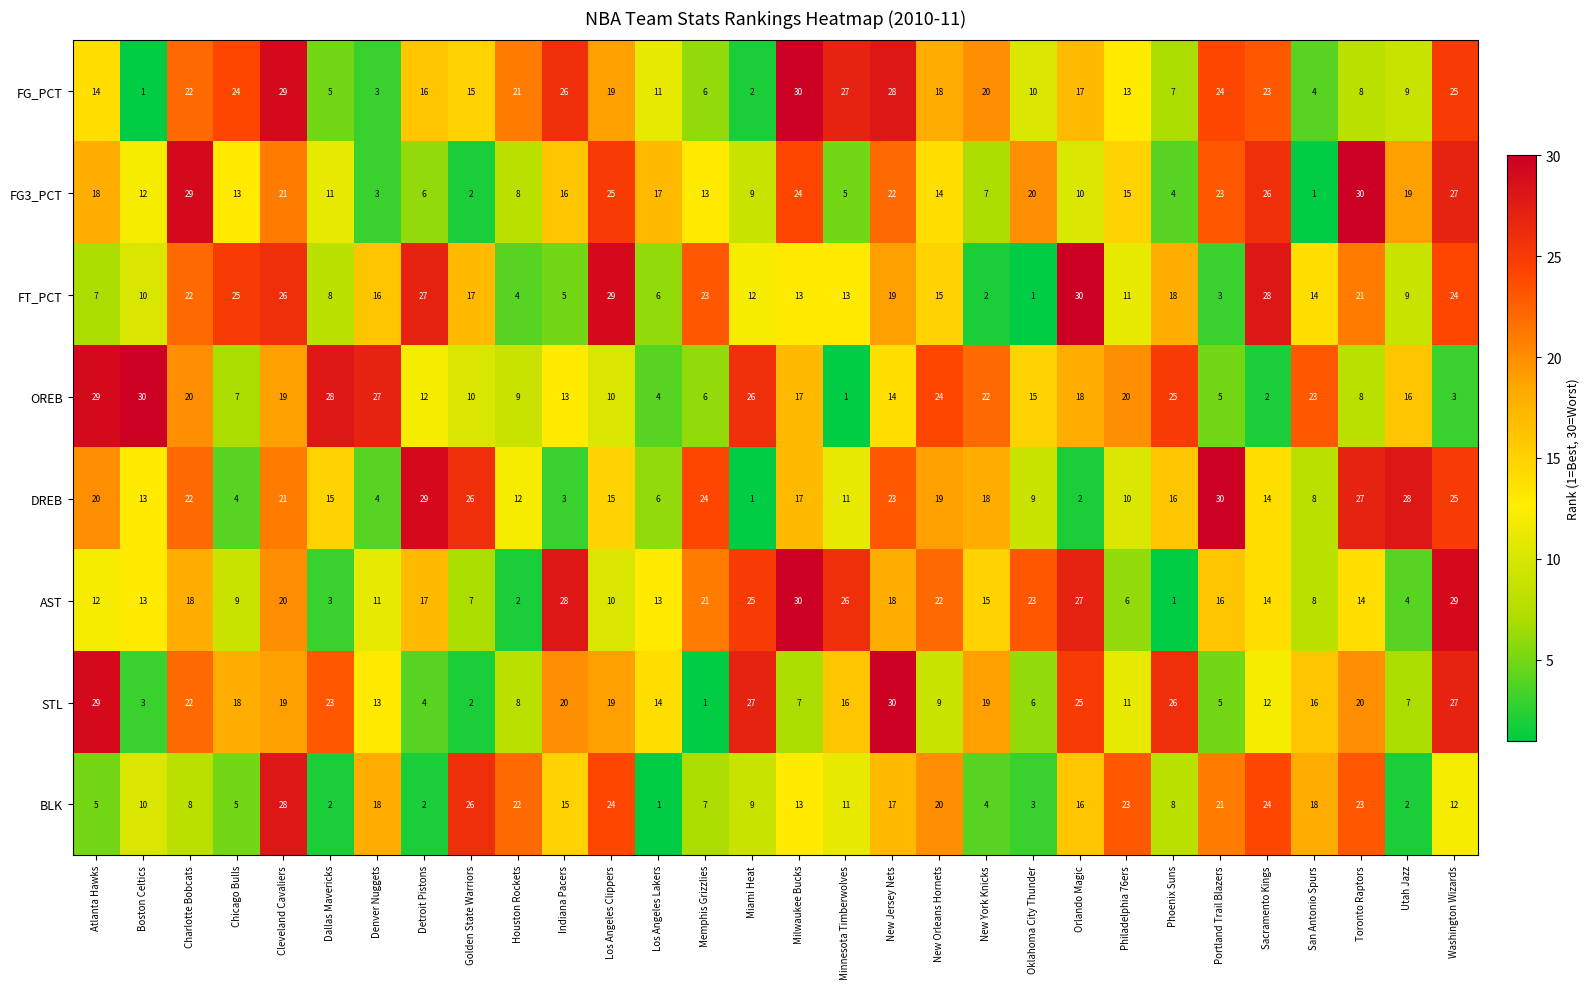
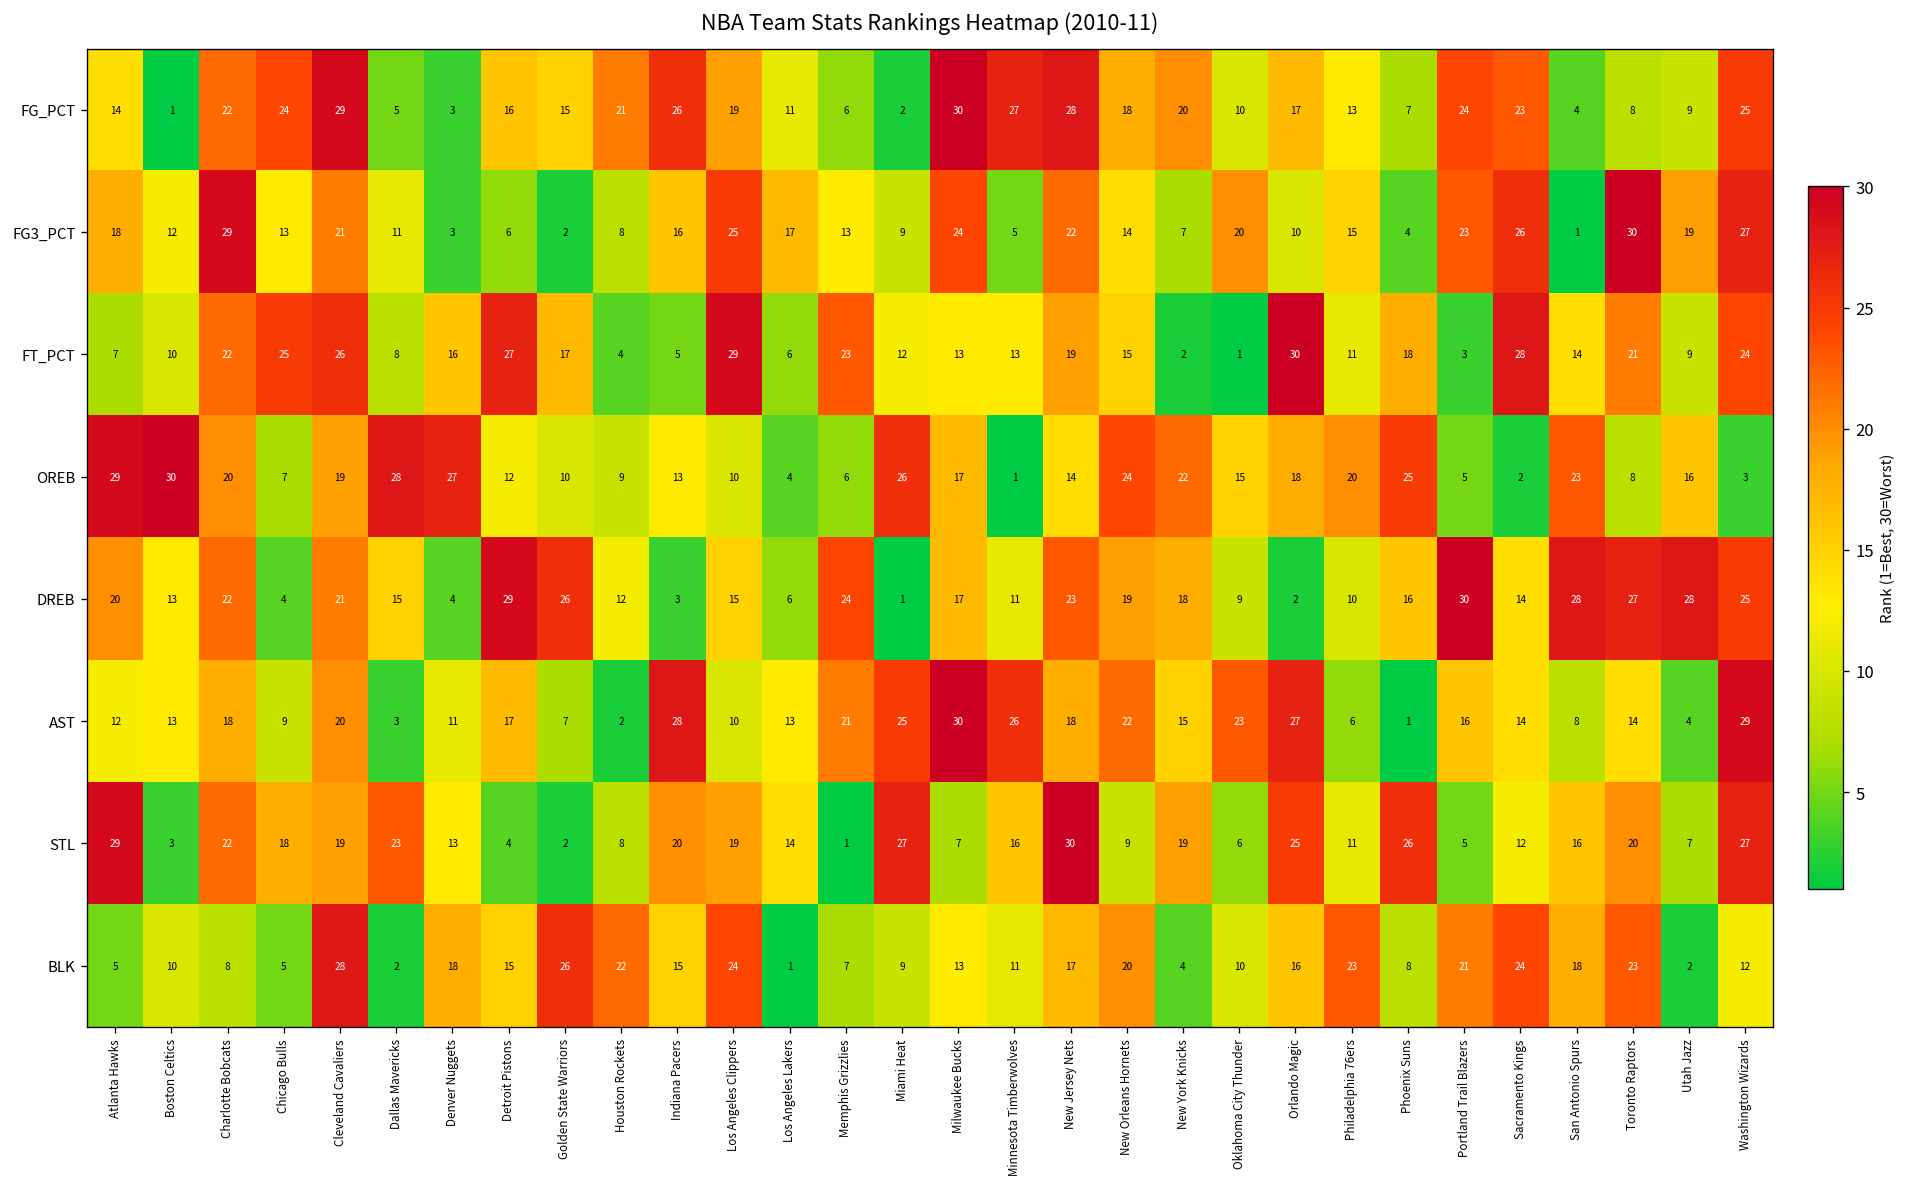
  {
    "DREB": {
      "Atlanta Hawks": 20,
      "Boston Celtics": 13,
      "Charlotte Bobcats": 22,
      "Chicago Bulls": 4,
      "Cleveland Cavaliers": 21,
      "Dallas Mavericks": 15,
      "Denver Nuggets": 4,
      "Detroit Pistons": 29,
      "Golden State Warriors": 26,
      "Houston Rockets": 12,
      "Indiana Pacers": 3,
      "Los Angeles Clippers": 15,
      "Los Angeles Lakers": 6,
      "Memphis Grizzlies": 24,
      "Miami Heat": 1,
      "Milwaukee Bucks": 17,
      "Minnesota Timberwolves": 11,
      "New Jersey Nets": 23,
      "New Orleans Hornets": 19,
      "New York Knicks": 18,
      "Oklahoma City Thunder": 9,
      "Orlando Magic": 2,
      "Philadelphia 76ers": 10,
      "Phoenix Suns": 16,
      "Portland Trail Blazers": 30,
      "Sacramento Kings": 14,
-     "San Antonio Spurs": 8,
+     "San Antonio Spurs": 28,
      "Toronto Raptors": 27,
      "Utah Jazz": 28,
      "Washington Wizards": 25
    },
    "BLK": {
      "Atlanta Hawks": 5,
      "Boston Celtics": 10,
      "Charlotte Bobcats": 8,
      "Chicago Bulls": 5,
      "Cleveland Cavaliers": 28,
      "Dallas Mavericks": 2,
      "Denver Nuggets": 18,
-     "Detroit Pistons": 2,
+     "Detroit Pistons": 15,
      "Golden State Warriors": 26,
      "Houston Rockets": 22,
      "Indiana Pacers": 15,
      "Los Angeles Clippers": 24,
      "Los Angeles Lakers": 1,
      "Memphis Grizzlies": 7,
      "Miami Heat": 9,
      "Milwaukee Bucks": 13,
      "Minnesota Timberwolves": 11,
      "New Jersey Nets": 17,
      "New Orleans Hornets": 20,
      "New York Knicks": 4,
-     "Oklahoma City Thunder": 3,
+     "Oklahoma City Thunder": 10,
      "Orlando Magic": 16,
      "Philadelphia 76ers": 23,
      "Phoenix Suns": 8,
      "Portland Trail Blazers": 21,
      "Sacramento Kings": 24,
      "San Antonio Spurs": 18,
      "Toronto Raptors": 23,
      "Utah Jazz": 2,
      "Washington Wizards": 12
    }
  }
